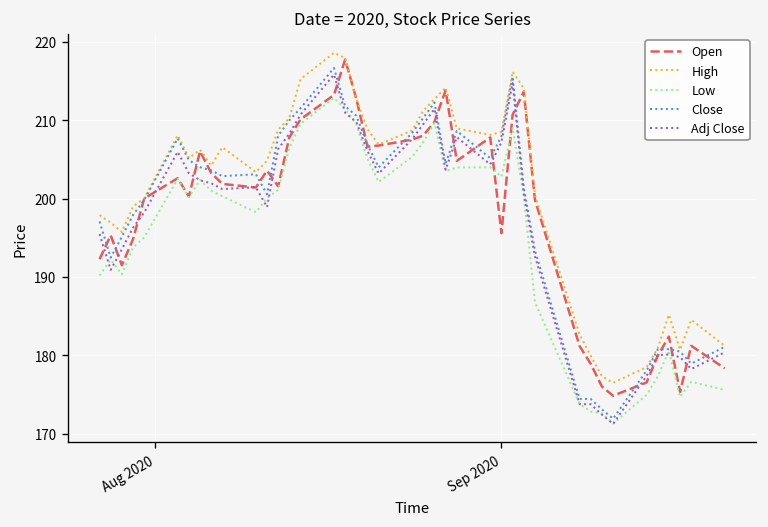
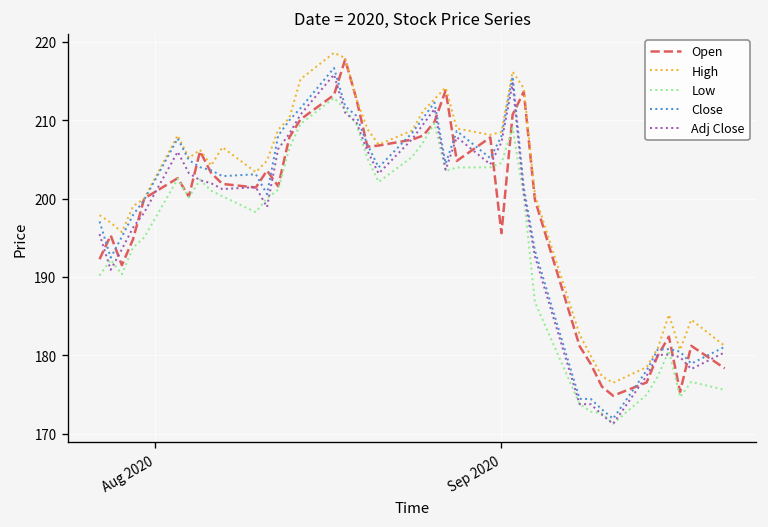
  {
    "Open": {
      "Sep 2020": 196
    },
    "High": {
      "Sep 2020": 208
    },
    "Low": {
-     "Sep 2020": 203
+     "Sep 2020": 205
    },
    "Close": {
      "Sep 2020": 208
    },
    "Adj Close": {
      "Sep 2020": 207
    }
  }
